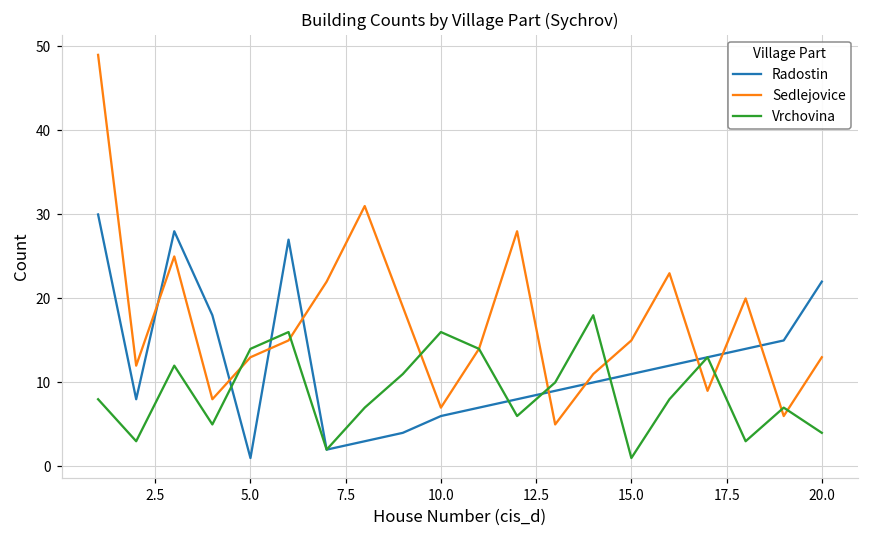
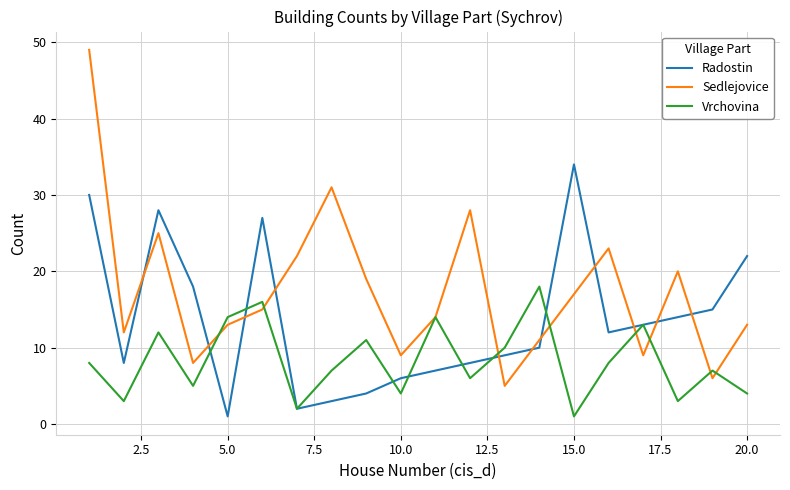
  {
    "Radostin": {
      "5.0": 1,
      "10.0": 6,
-     "15.0": 11,
+     "15.0": 34,
      "20.0": 22
    },
    "Sedlejovice": {
      "5.0": 13,
-     "10.0": 7,
-     "15.0": 15,
+     "10.0": 9,
+     "15.0": 17,
      "20.0": 13
    },
    "Vrchovina": {
      "5.0": 14,
-     "10.0": 16,
+     "10.0": 4,
      "15.0": 1,
      "20.0": 4
    }
  }
